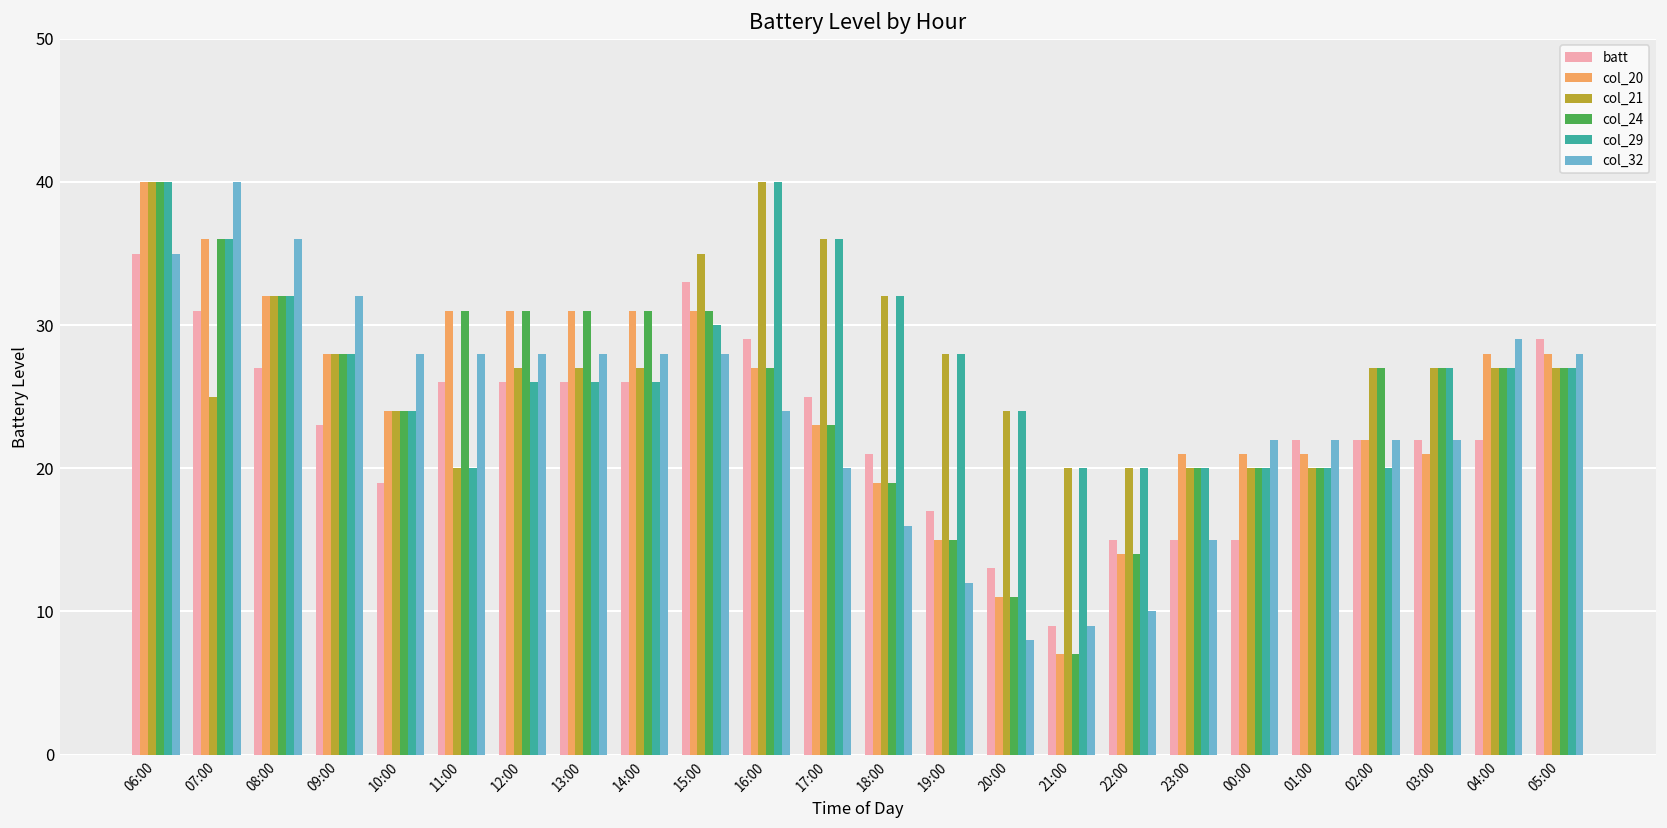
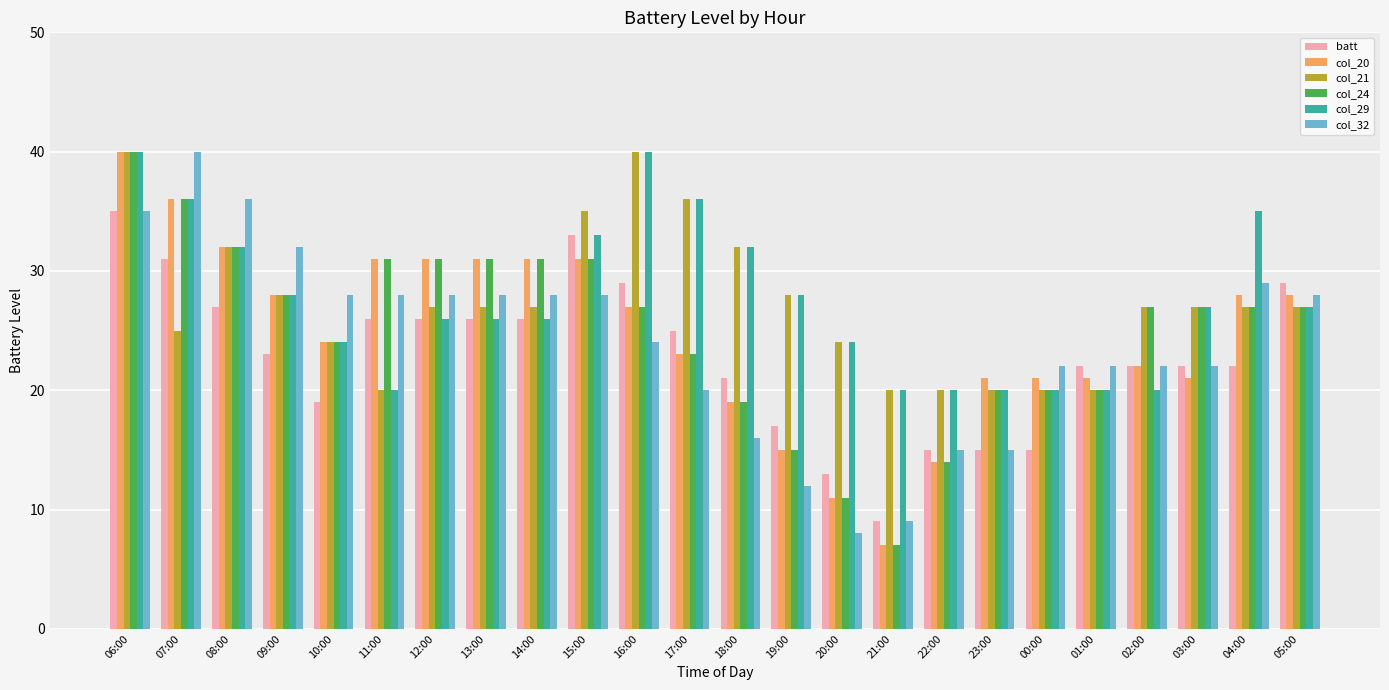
  {
    "batt": {
      "06:00": 35,
      "07:00": 31,
      "08:00": 27,
      "09:00": 23,
      "10:00": 19,
      "11:00": 26,
      "12:00": 26,
      "13:00": 26,
      "14:00": 26,
      "15:00": 33,
      "16:00": 29,
      "17:00": 25,
      "18:00": 21,
      "19:00": 17,
      "20:00": 13,
      "21:00": 9,
      "22:00": 15,
      "23:00": 15,
      "00:00": 15,
      "01:00": 22,
      "02:00": 22,
      "03:00": 22,
      "04:00": 22,
      "05:00": 29
    },
    "col_20": {
      "06:00": 40,
      "07:00": 36,
      "08:00": 32,
      "09:00": 28,
      "10:00": 24,
      "11:00": 31,
      "12:00": 31,
      "13:00": 31,
      "14:00": 31,
      "15:00": 31,
      "16:00": 27,
      "17:00": 23,
      "18:00": 19,
      "19:00": 15,
      "20:00": 11,
      "21:00": 7,
      "22:00": 14,
      "23:00": 21,
      "00:00": 21,
      "01:00": 21,
      "02:00": 22,
      "03:00": 21,
      "04:00": 28,
      "05:00": 28
    },
    "col_21": {
      "06:00": 40,
      "07:00": 25,
      "08:00": 32,
      "09:00": 28,
      "10:00": 24,
      "11:00": 20,
      "12:00": 27,
      "13:00": 27,
      "14:00": 27,
      "15:00": 35,
      "16:00": 40,
      "17:00": 36,
      "18:00": 32,
      "19:00": 28,
      "20:00": 24,
      "21:00": 20,
      "22:00": 20,
      "23:00": 20,
      "00:00": 20,
      "01:00": 20,
      "02:00": 27,
      "03:00": 27,
      "04:00": 27,
      "05:00": 27
    },
    "col_24": {
      "06:00": 40,
      "07:00": 36,
      "08:00": 32,
      "09:00": 28,
      "10:00": 24,
      "11:00": 31,
      "12:00": 31,
      "13:00": 31,
      "14:00": 31,
      "15:00": 31,
      "16:00": 27,
      "17:00": 23,
      "18:00": 19,
      "19:00": 15,
      "20:00": 11,
      "21:00": 7,
      "22:00": 14,
      "23:00": 20,
      "00:00": 20,
      "01:00": 20,
      "02:00": 27,
      "03:00": 27,
      "04:00": 27,
      "05:00": 27
    },
    "col_29": {
      "06:00": 40,
      "07:00": 36,
      "08:00": 32,
      "09:00": 28,
      "10:00": 24,
      "11:00": 20,
      "12:00": 26,
      "13:00": 26,
      "14:00": 26,
-     "15:00": 30,
+     "15:00": 33,
      "16:00": 40,
      "17:00": 36,
      "18:00": 32,
      "19:00": 28,
      "20:00": 24,
      "21:00": 20,
      "22:00": 20,
      "23:00": 20,
      "00:00": 20,
      "01:00": 20,
      "02:00": 20,
      "03:00": 27,
-     "04:00": 27,
+     "04:00": 35,
      "05:00": 27
    },
    "col_32": {
      "06:00": 35,
      "07:00": 40,
      "08:00": 36,
      "09:00": 32,
      "10:00": 28,
      "11:00": 28,
      "12:00": 28,
      "13:00": 28,
      "14:00": 28,
      "15:00": 28,
      "16:00": 24,
      "17:00": 20,
      "18:00": 16,
      "19:00": 12,
      "20:00": 8,
      "21:00": 9,
-     "22:00": 10,
+     "22:00": 15,
      "23:00": 15,
      "00:00": 22,
      "01:00": 22,
      "02:00": 22,
      "03:00": 22,
      "04:00": 29,
      "05:00": 28
    }
  }
